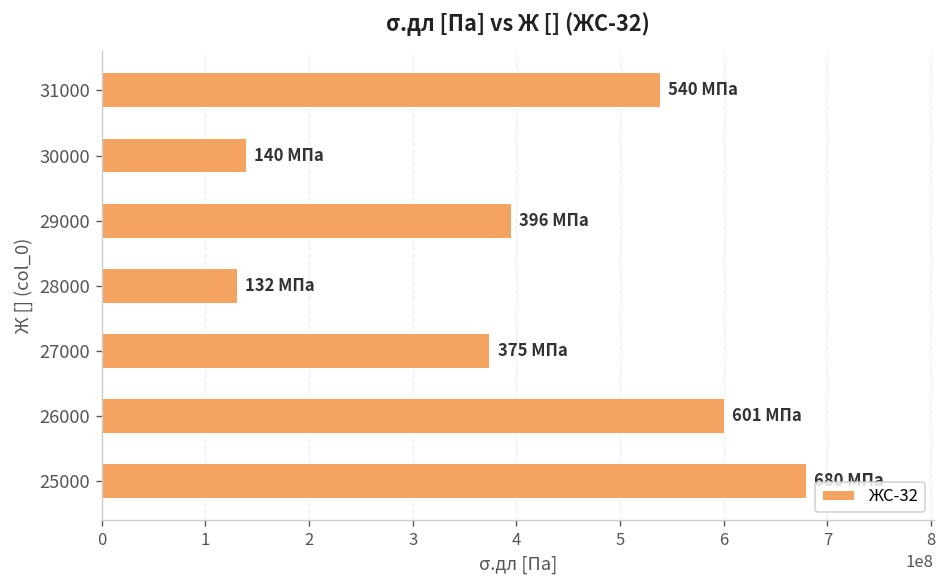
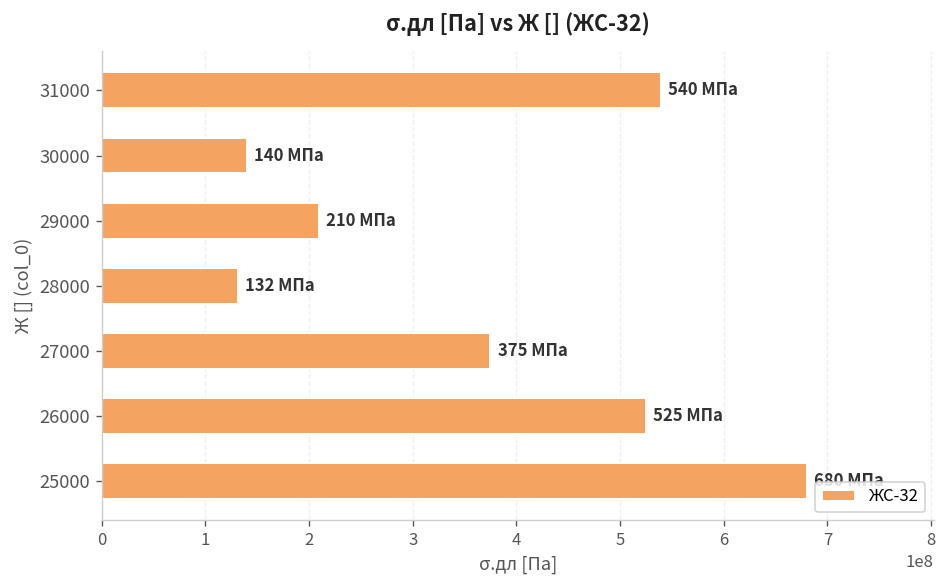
  {
-   "29000": 396,
-   "26000": 601
+   "29000": 210,
+   "26000": 525
  }
